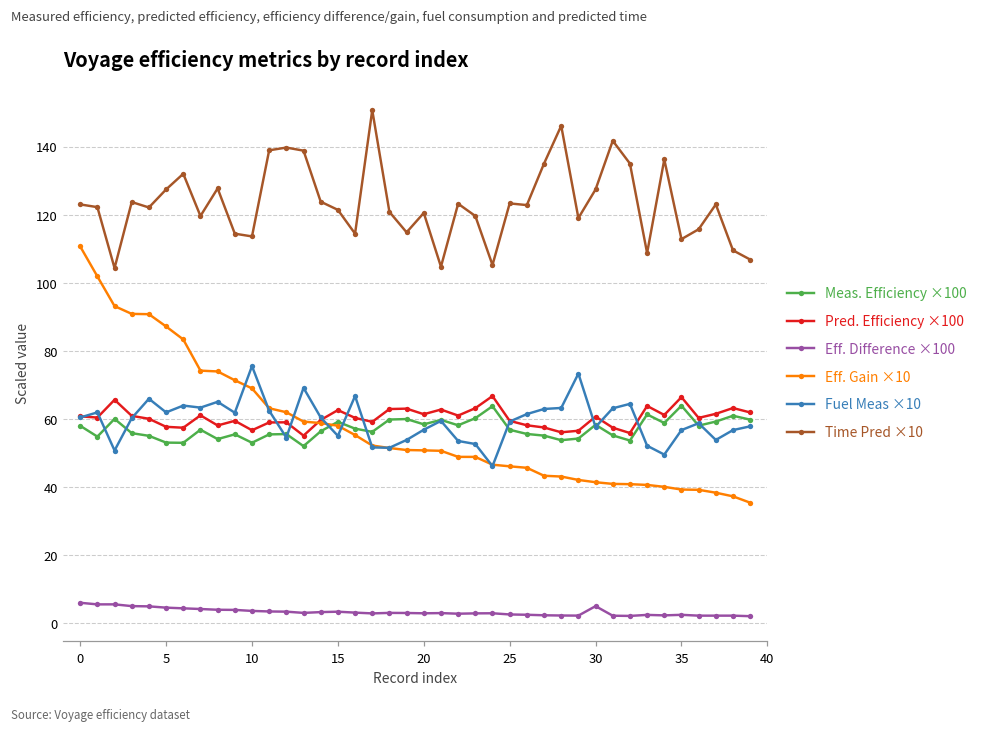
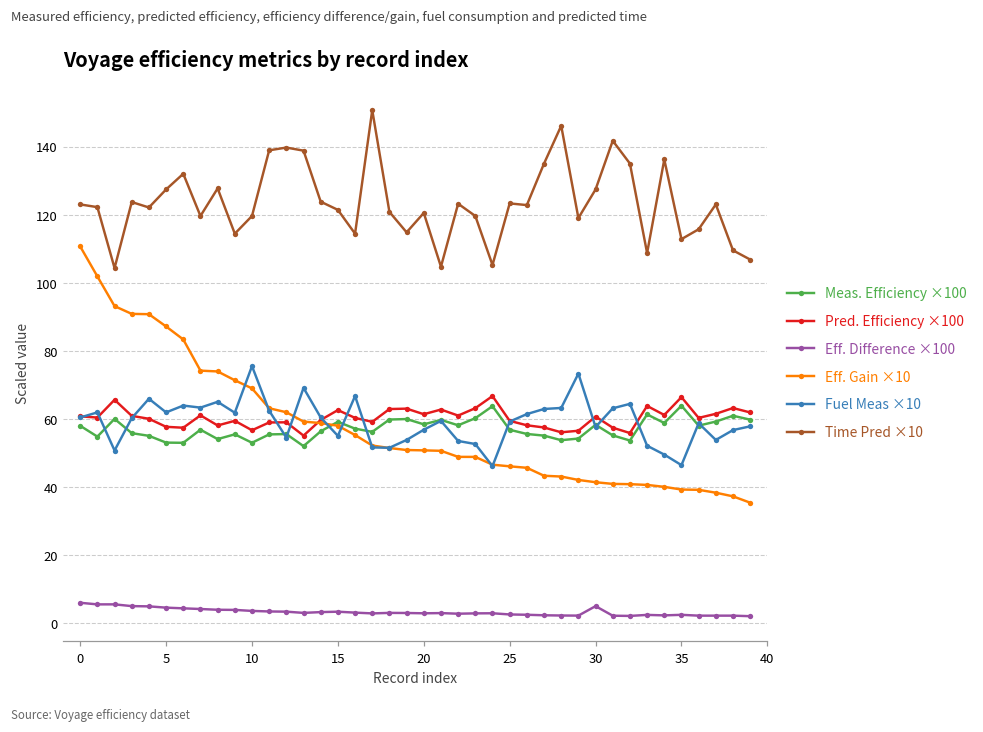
  {
    "Meas. Efficiency ×100": {
      "0": 58,
      "5": 53,
      "10": 53,
      "15": 59,
      "20": 58,
      "25": 57,
      "35": 64
    },
    "Pred. Efficiency ×100": {
      "5": 58,
      "10": 57,
      "15": 63,
      "20": 61,
      "30": 61,
      "35": 66
    },
    "Eff. Difference ×100": {
      "0": 6,
      "5": 5,
      "10": 4,
      "15": 3,
      "20": 3,
      "25": 3,
      "30": 5,
      "35": 3
    },
    "Eff. Gain ×10": {
      "0": 111,
      "5": 87,
      "10": 69,
      "15": 58,
      "20": 51,
      "25": 46,
      "30": 41,
      "35": 39
    },
    "Fuel Meas ×10": {
      "5": 62,
      "10": 76,
      "15": 55,
      "20": 57,
-     "35": 57
+     "35": 47
    },
    "Time Pred ×10": {
      "0": 123,
      "5": 128,
-     "10": 114,
+     "10": 120,
      "15": 122,
      "20": 121,
      "25": 123,
      "30": 128,
      "35": 113
    }
  }
